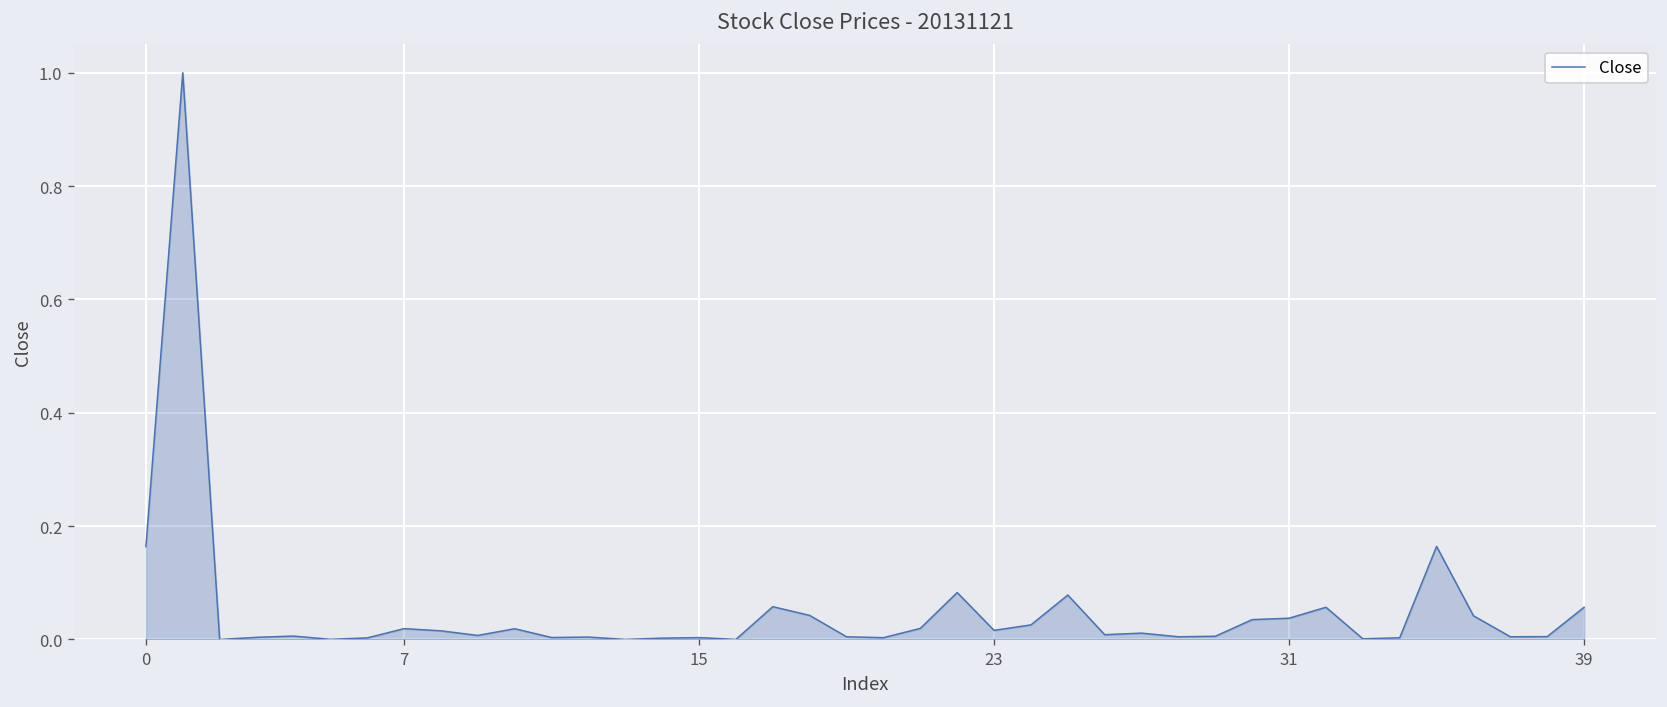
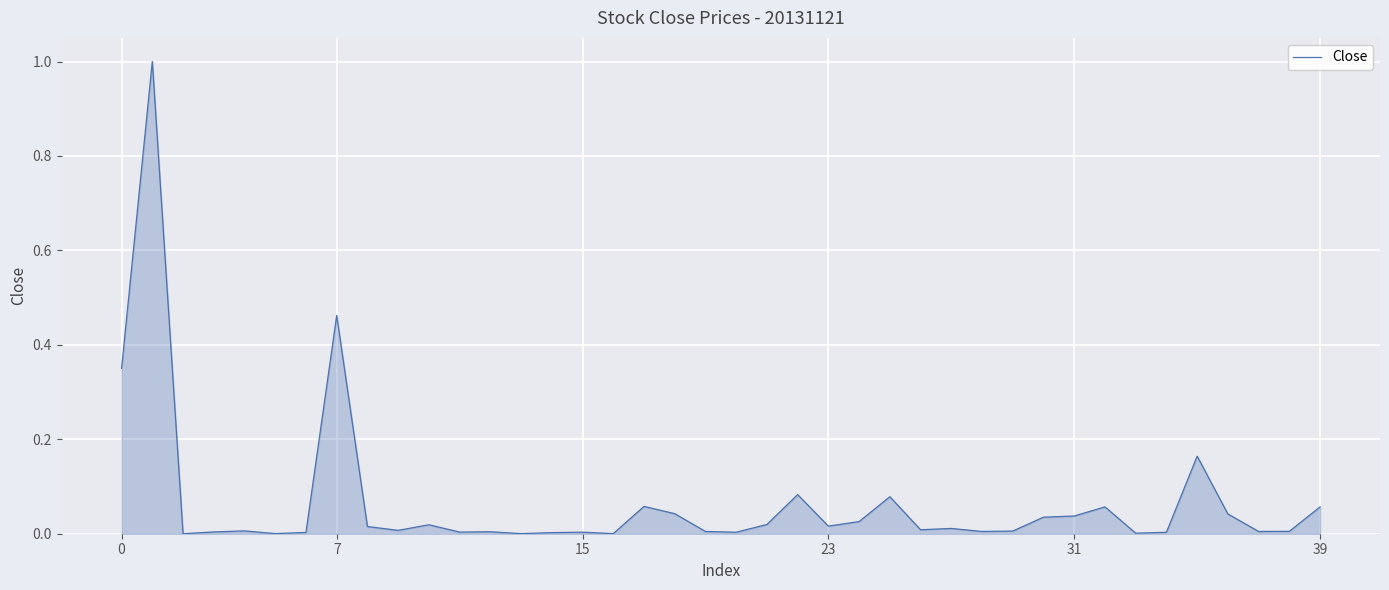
  {
-   "0": 0.16,
-   "7": 0.02,
+   "0": 0.35,
+   "7": 0.46,
    "15": 0.00,
    "23": 0.02,
    "31": 0.04,
    "39": 0.06
  }
